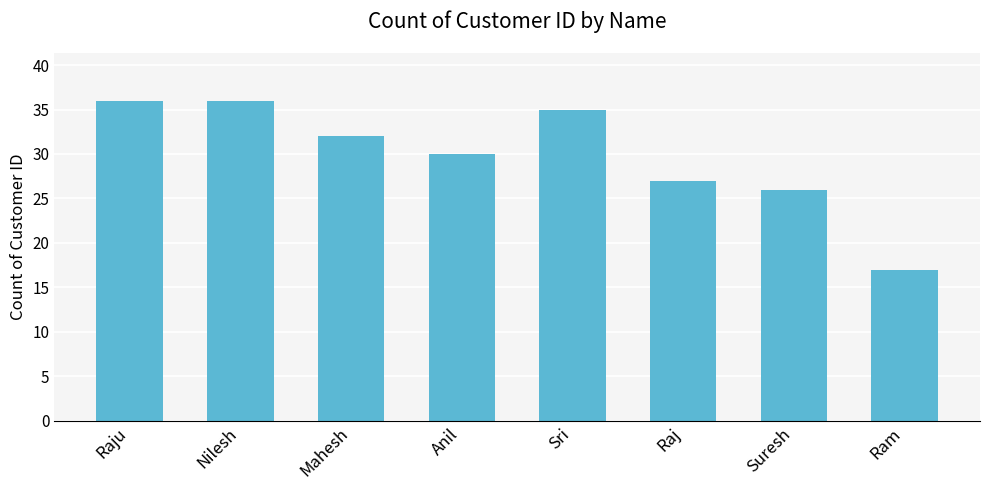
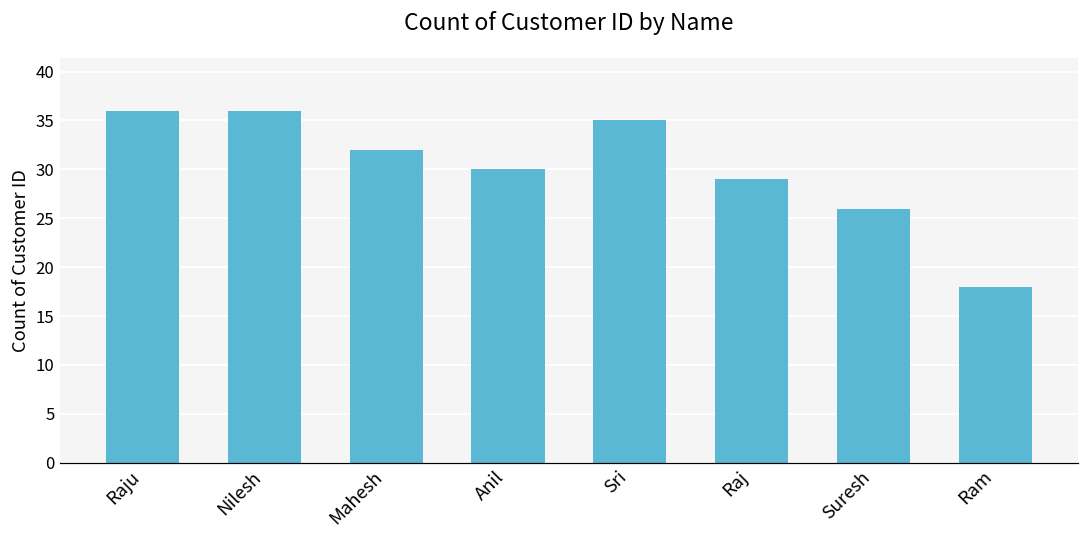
  {
    "Raju": 36,
    "Nilesh": 36,
    "Mahesh": 32,
    "Anil": 30,
    "Sri": 35,
-   "Raj": 27,
+   "Raj": 29,
    "Suresh": 26,
-   "Ram": 17
+   "Ram": 18
  }
